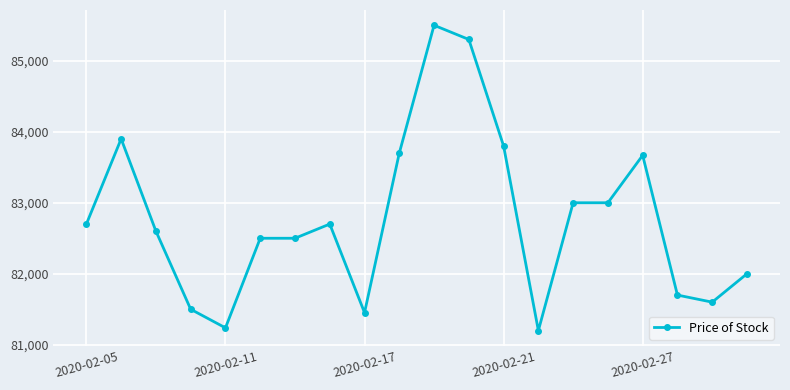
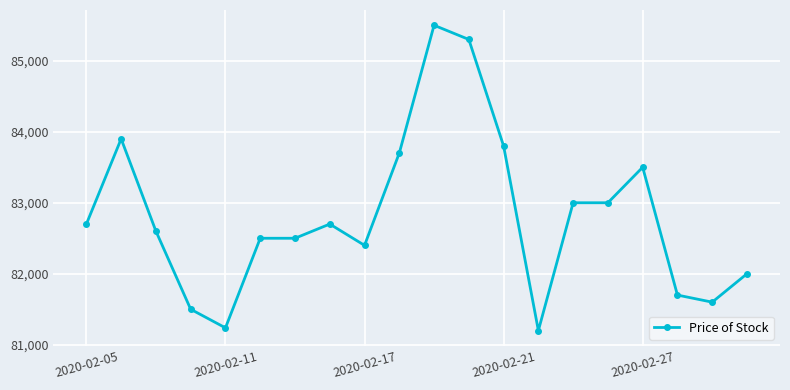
  {
    "2020-02-05": "82,700",
    "2020-02-11": "81,200",
-   "2020-02-17": "81,500",
+   "2020-02-17": "82,400",
    "2020-02-21": "83,800",
-   "2020-02-27": "83,700"
+   "2020-02-27": "83,500"
  }
